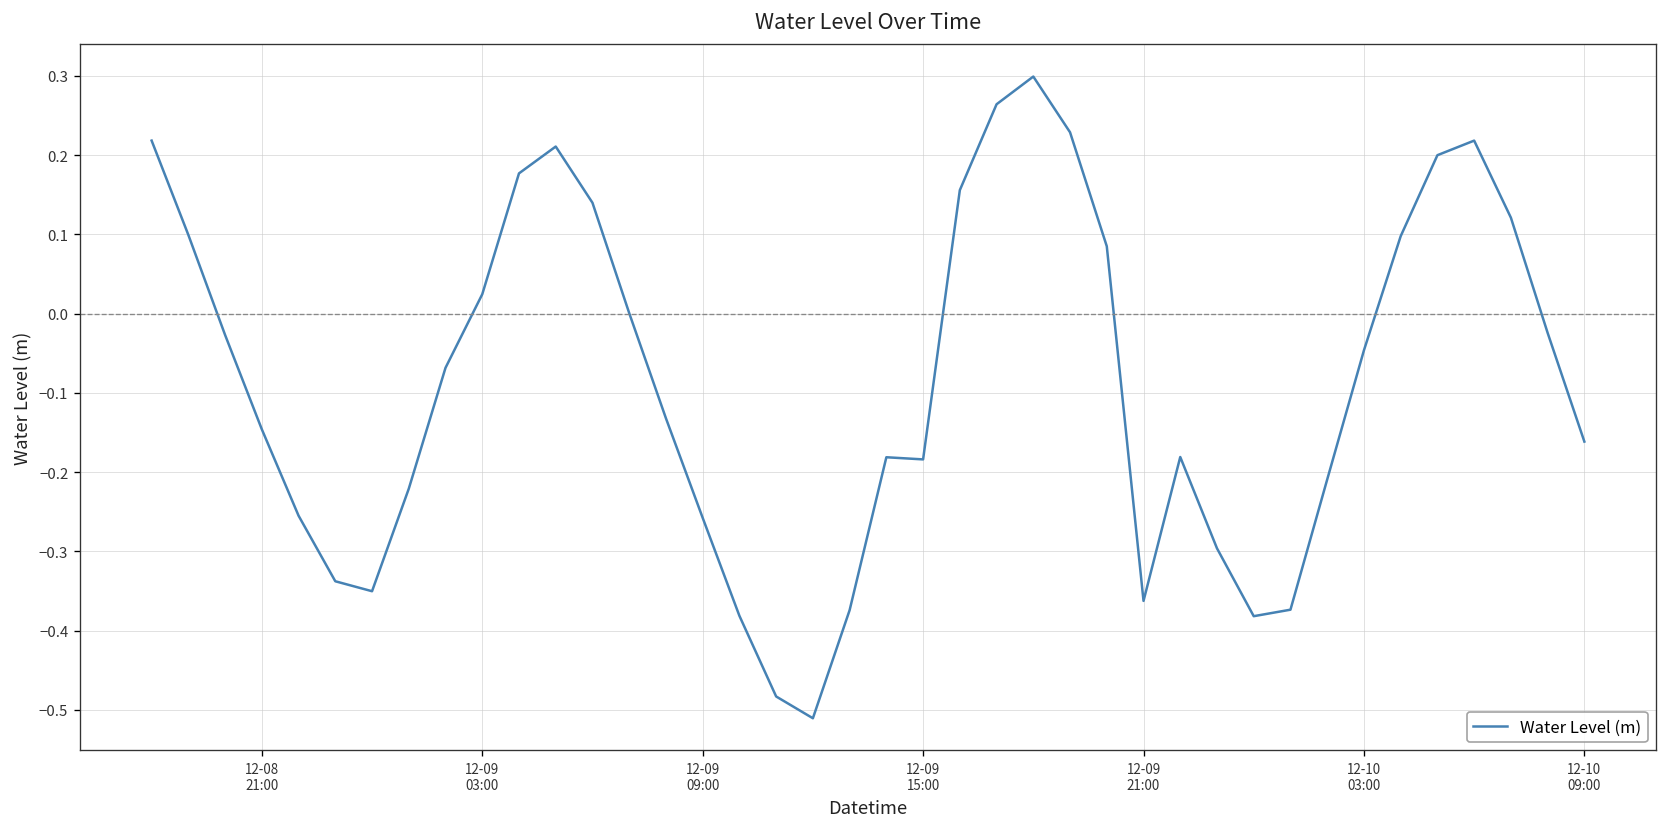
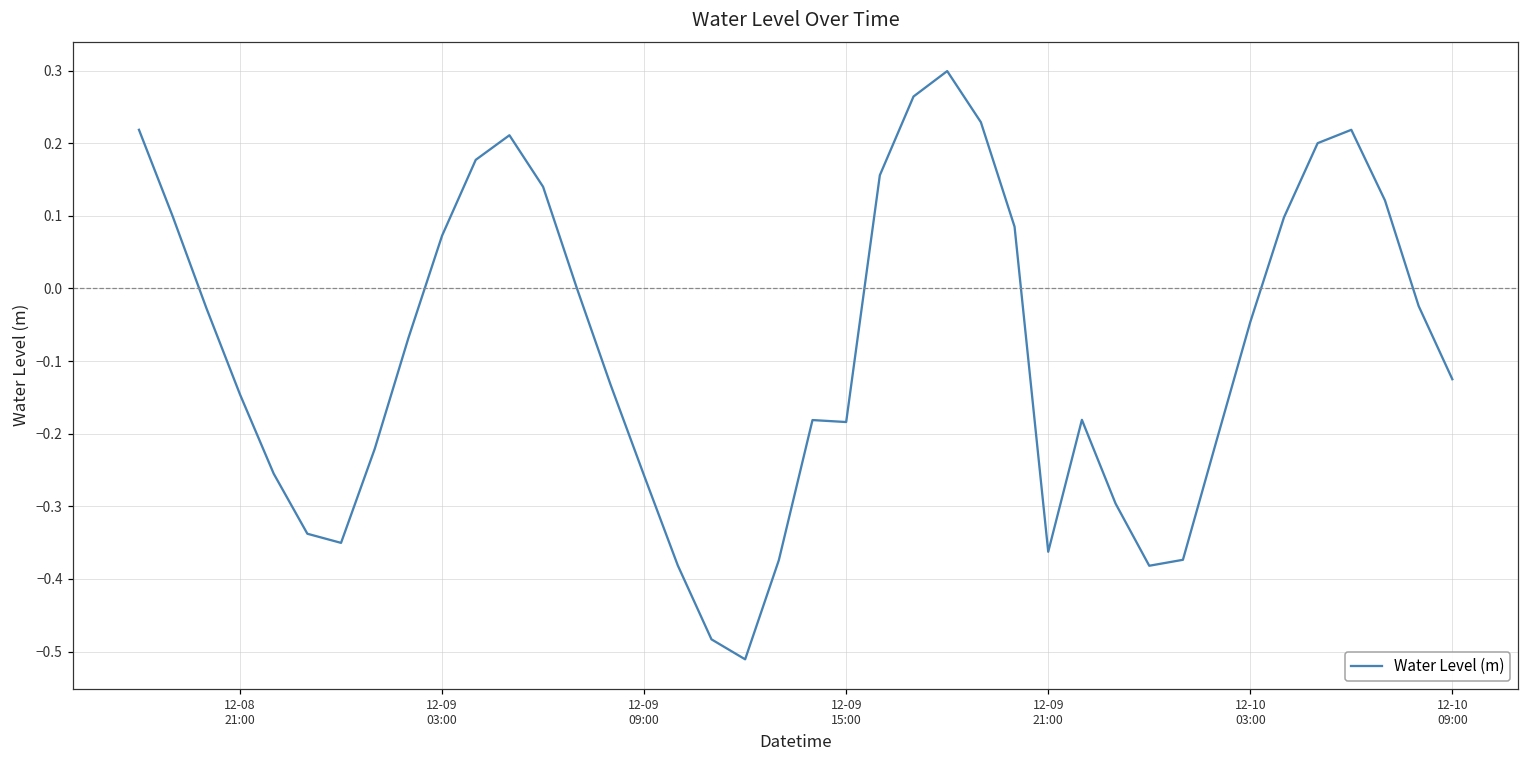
  {
    "12-08 21:00": -0.15,
-   "12-09 03:00": 0.02,
+   "12-09 03:00": 0.07,
    "12-09 09:00": -0.26,
    "12-09 15:00": -0.18,
    "12-09 21:00": -0.36,
    "12-10 03:00": -0.05,
-   "12-10 09:00": -0.16
+   "12-10 09:00": -0.12
  }
